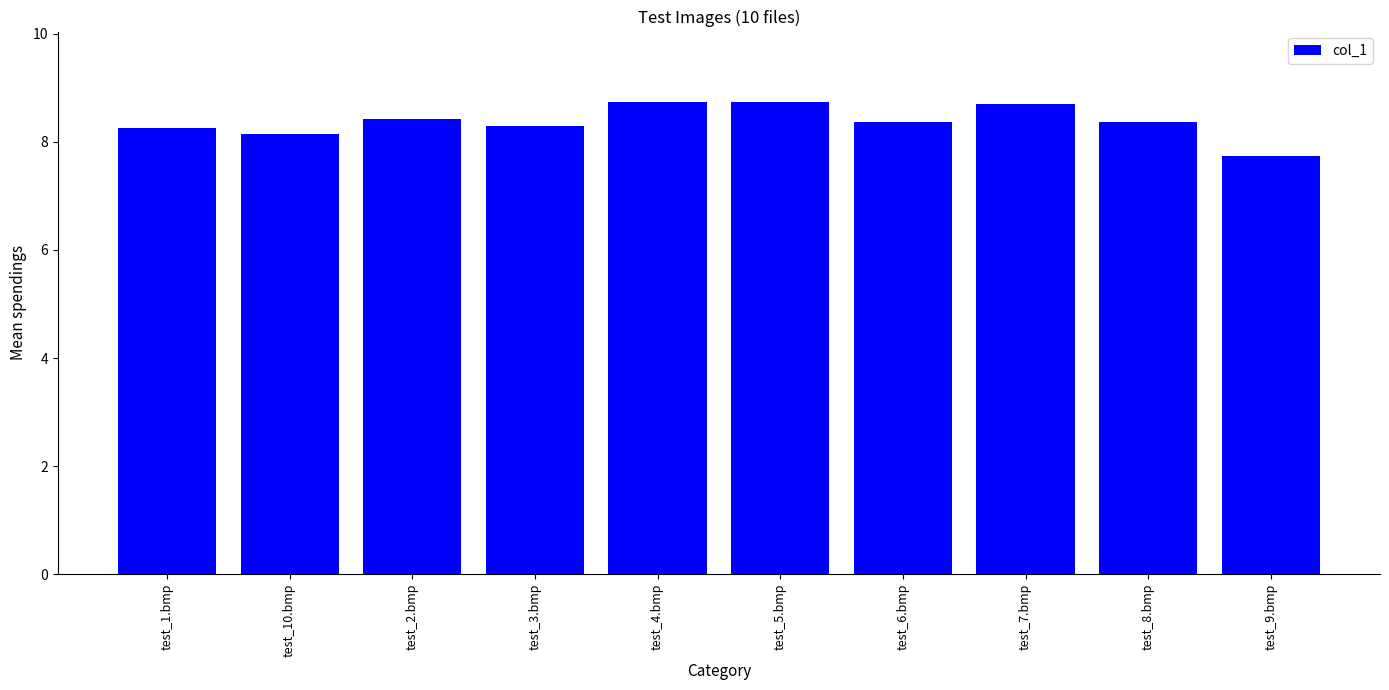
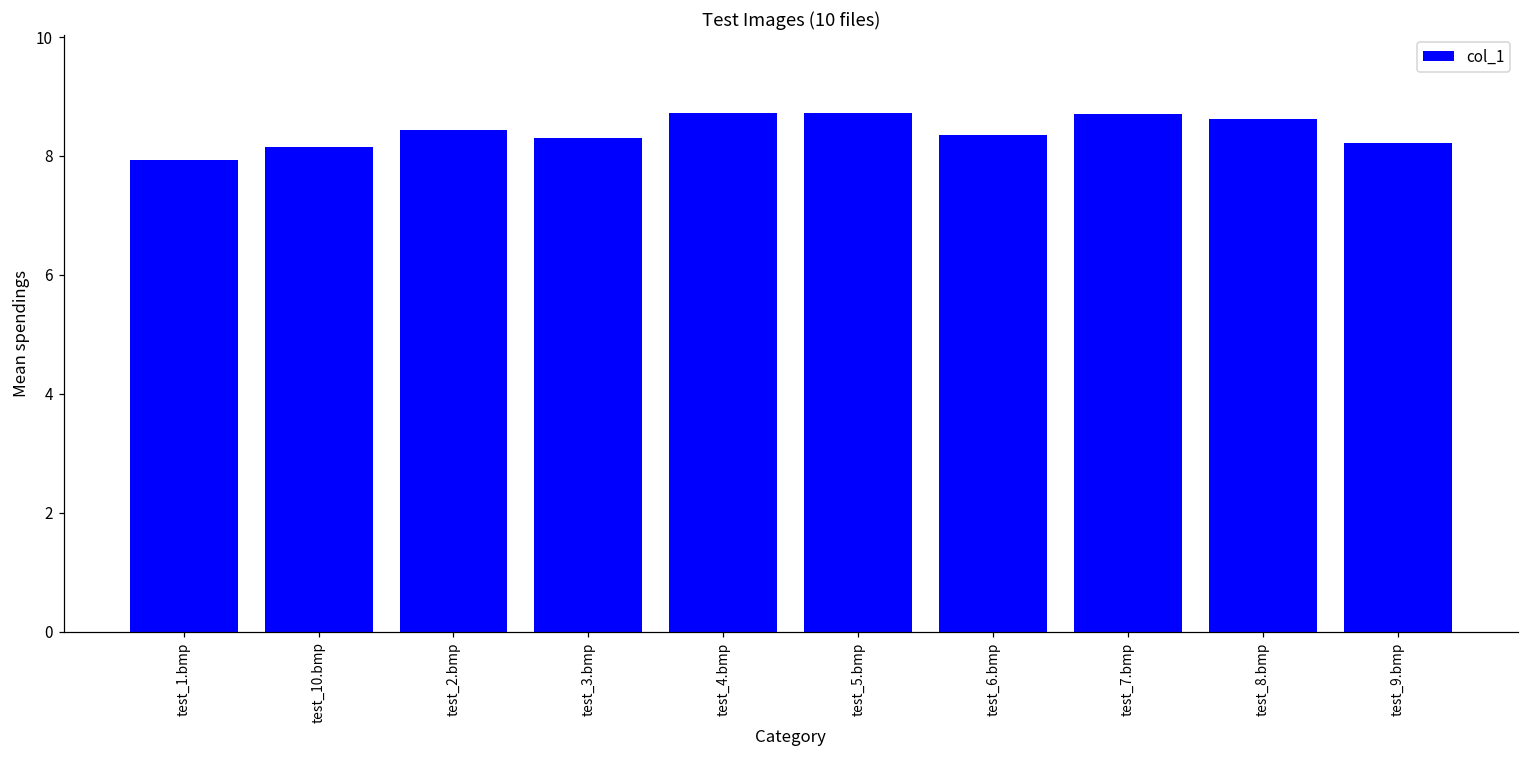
  {
-   "test_1.bmp": 8.3,
+   "test_1.bmp": 7.9,
    "test_10.bmp": 8.2,
    "test_2.bmp": 8.4,
    "test_3.bmp": 8.3,
    "test_4.bmp": 8.7,
    "test_5.bmp": 8.7,
    "test_6.bmp": 8.4,
    "test_7.bmp": 8.7,
-   "test_8.bmp": 8.4,
-   "test_9.bmp": 7.7
+   "test_8.bmp": 8.6,
+   "test_9.bmp": 8.2
  }
